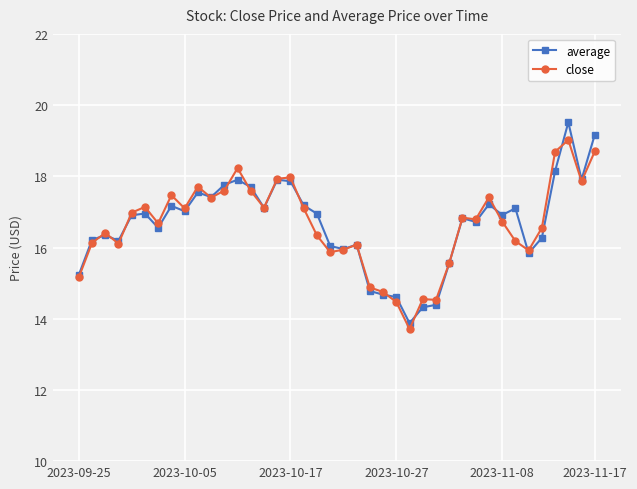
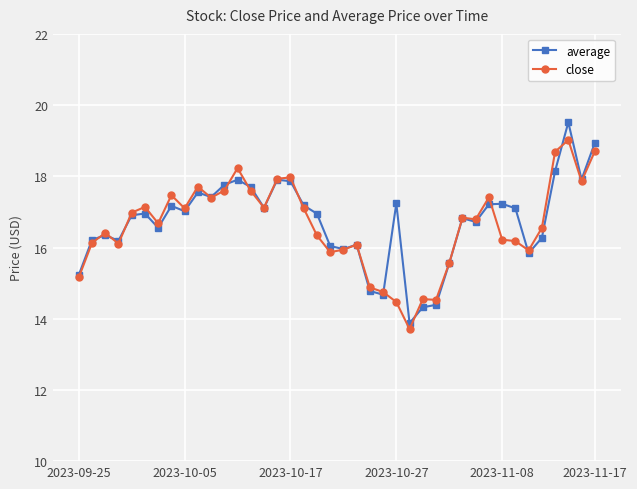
  {
    "average": {
      "2023-10-05": 17.0,
      "2023-10-17": 17.9,
-     "2023-10-27": 14.6,
-     "2023-11-08": 16.9,
-     "2023-11-17": 19.2
+     "2023-10-27": 17.2,
+     "2023-11-08": 17.2,
+     "2023-11-17": 18.9
    },
    "close": {
      "2023-10-05": 17.1,
      "2023-10-17": 18.0,
      "2023-10-27": 14.5,
-     "2023-11-08": 16.7,
+     "2023-11-08": 16.2,
      "2023-11-17": 18.7
    }
  }
